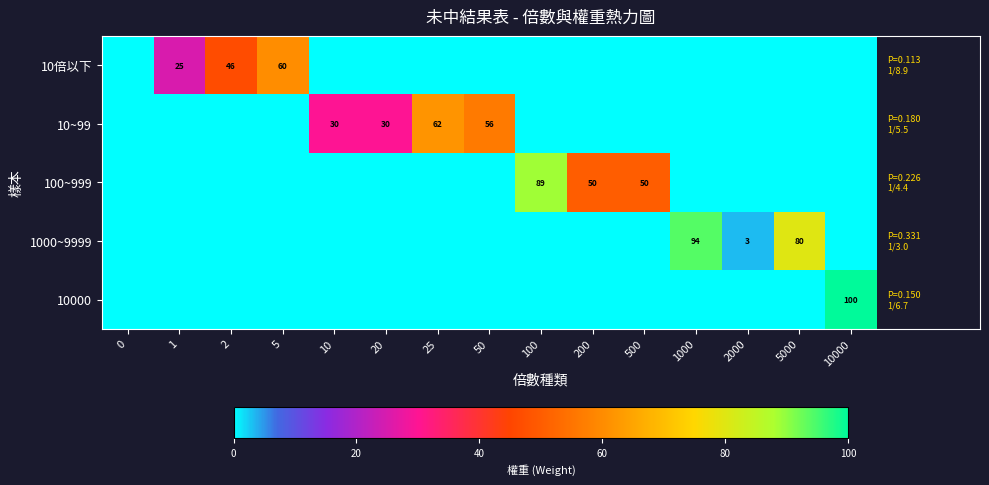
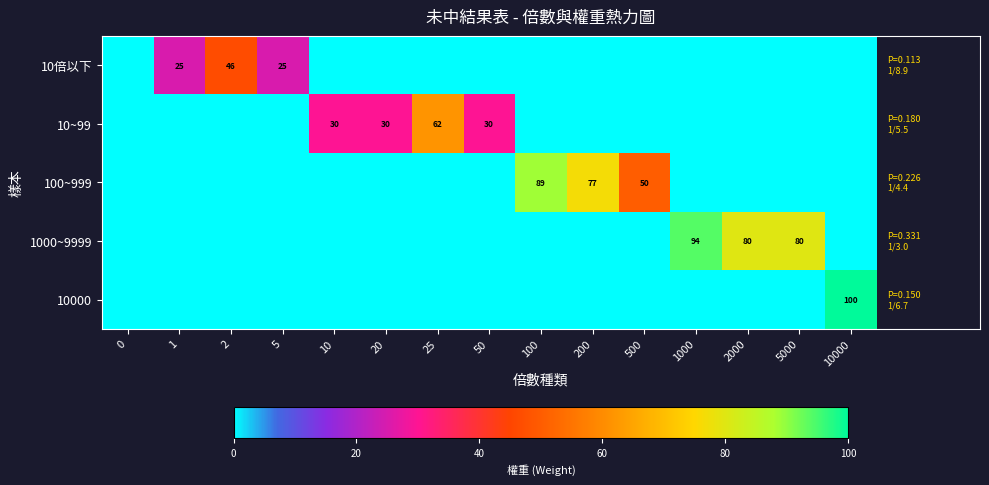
  {
    "10倍以下": {
      "1": 25,
      "2": 46,
-     "5": 60
+     "5": 25
    },
    "10~99": {
      "10": 30,
      "20": 30,
      "25": 62,
-     "50": 56
+     "50": 30
    },
    "100~999": {
      "100": 89,
-     "200": 50,
+     "200": 77,
      "500": 50
    },
    "1000~9999": {
      "1000": 94,
-     "2000": 3,
+     "2000": 80,
      "5000": 80
    },
    "10000": {
      "10000": 100
    }
  }
